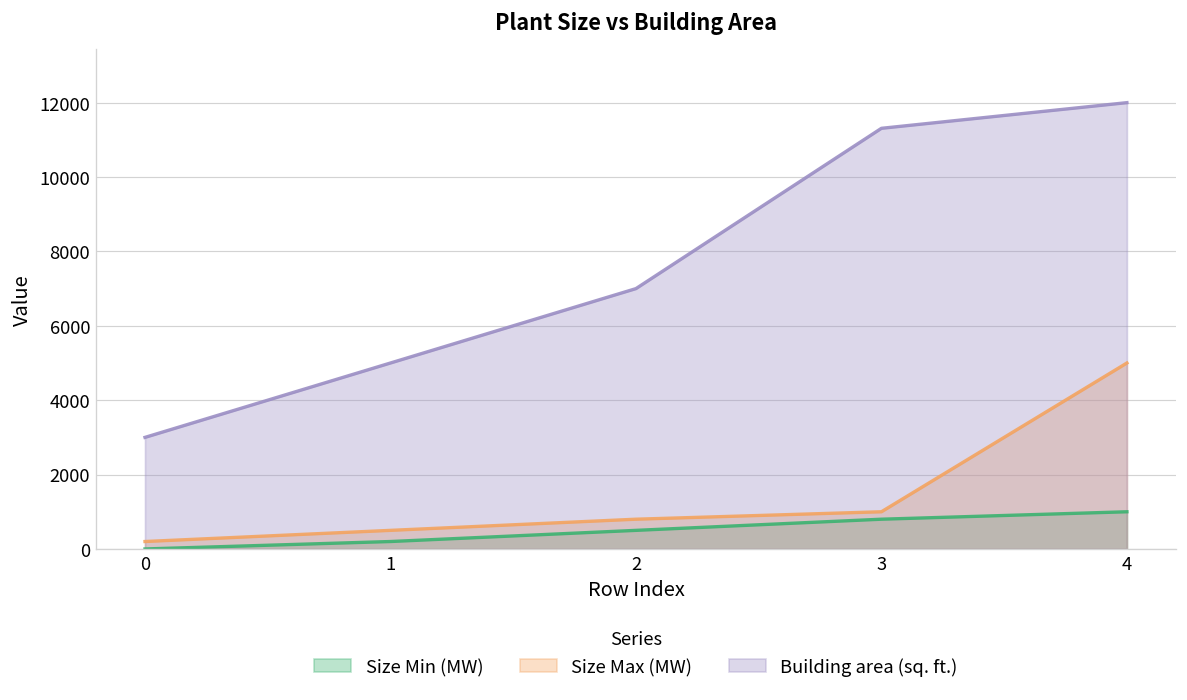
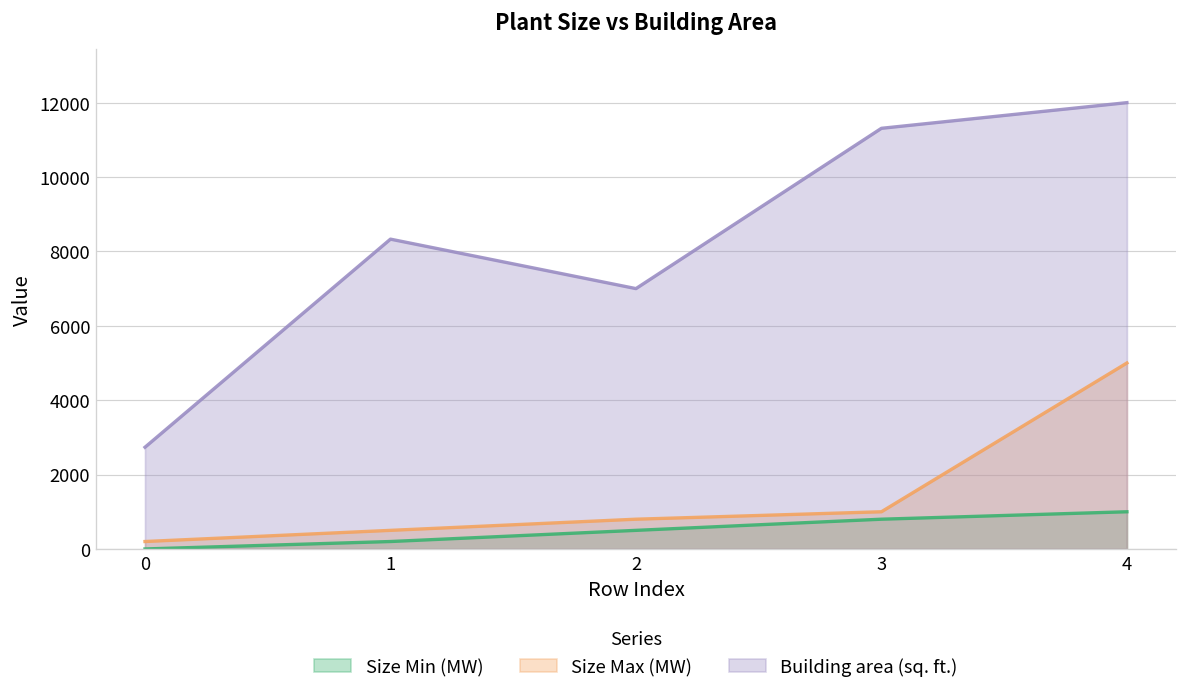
  {
    "Size Min (MW)": {
      "0": 0,
      "1": 200,
      "2": 500,
      "3": 800,
      "4": 1000
    },
    "Size Max (MW)": {
      "0": 200,
      "1": 500,
      "2": 800,
      "3": 1000,
      "4": 5000
    },
    "Building area (sq. ft.)": {
-     "0": 3000,
-     "1": 5000,
+     "0": 2700,
+     "1": 8300,
      "2": 7000,
      "3": 11300,
      "4": 12000
    }
  }
